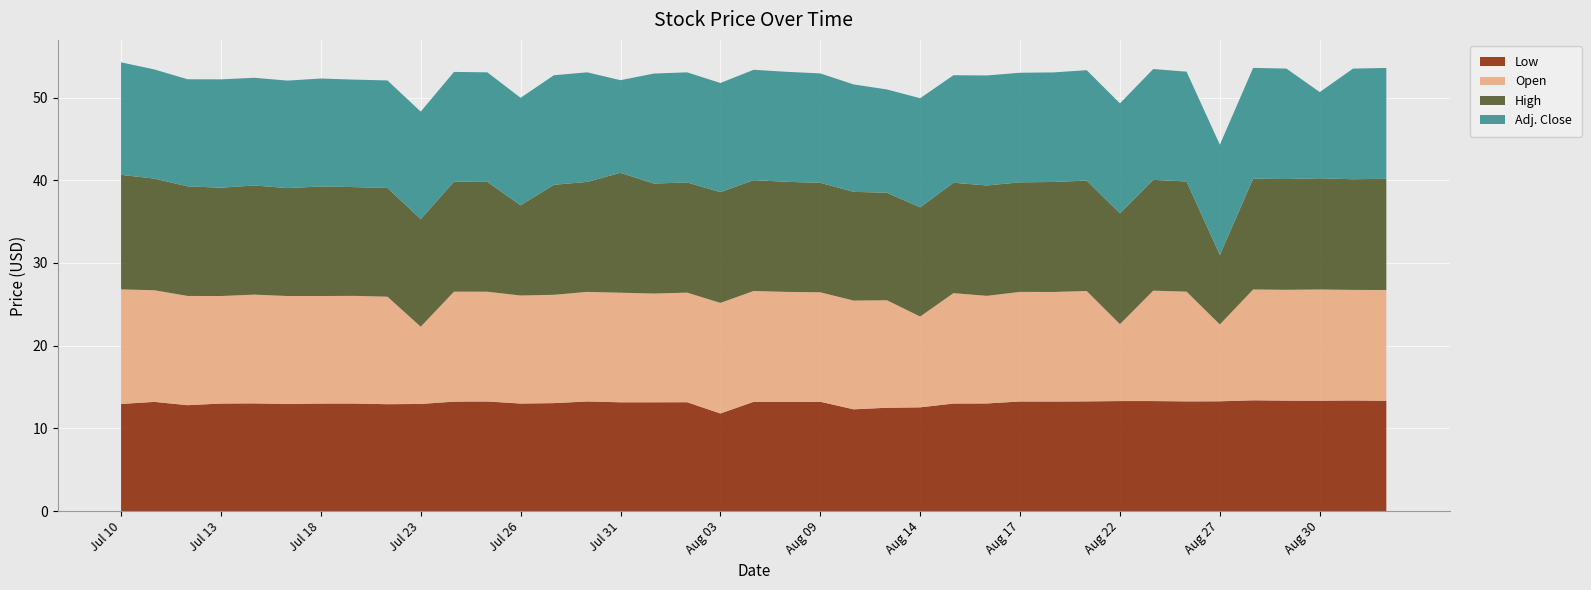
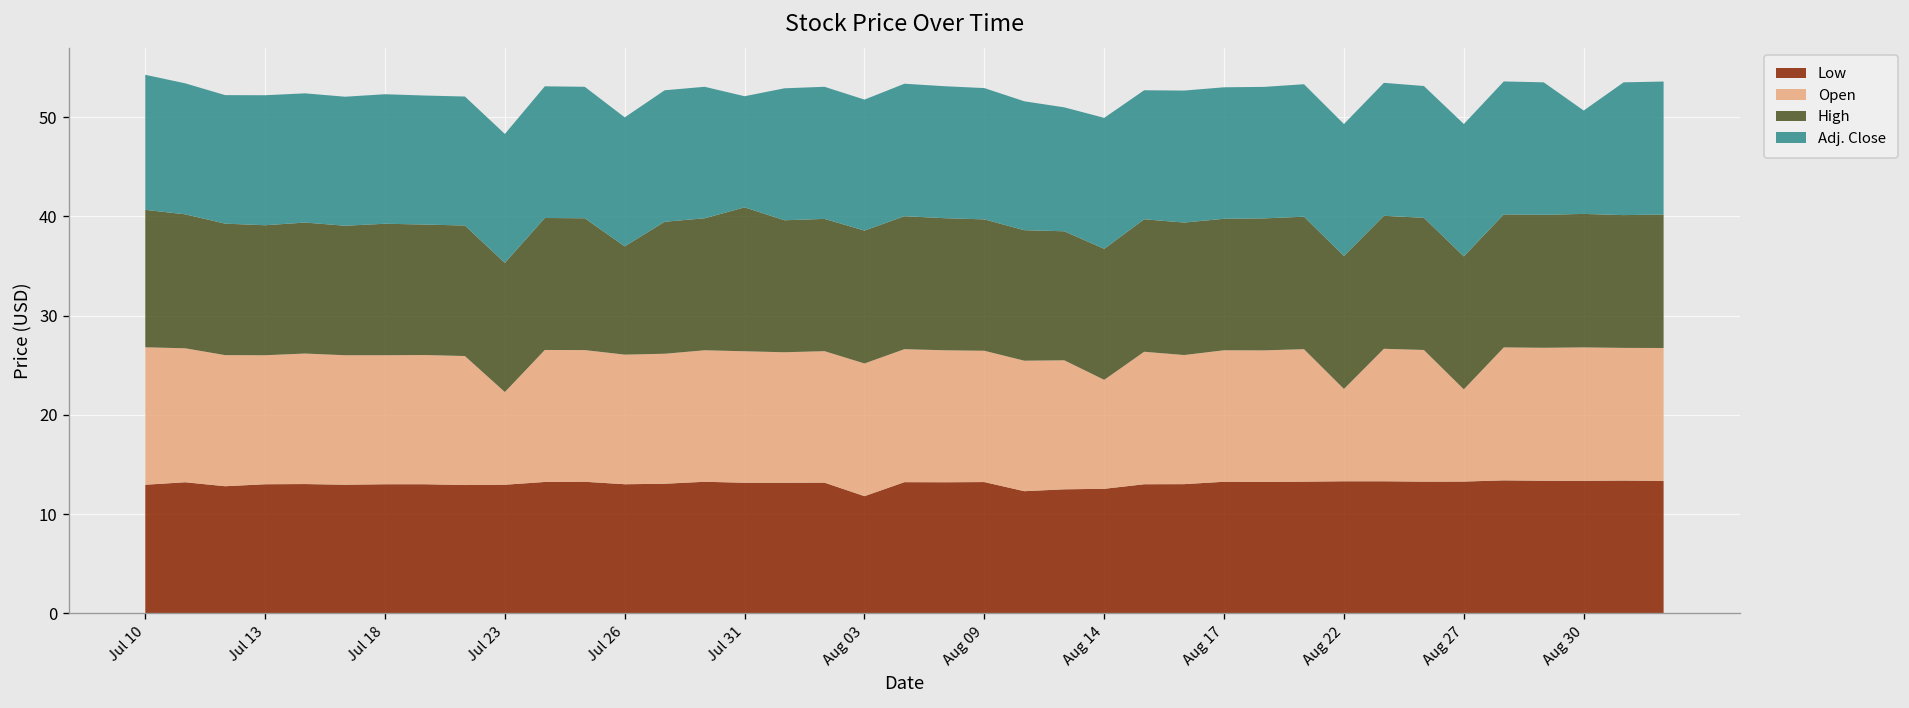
  {
    "Low": {
      "Jul 10": 13,
      "Jul 13": 13,
      "Jul 18": 13,
      "Jul 23": 13,
      "Jul 26": 13,
      "Jul 31": 13,
      "Aug 03": 12,
      "Aug 09": 13,
      "Aug 14": 13,
      "Aug 17": 13,
      "Aug 22": 13,
      "Aug 27": 13,
      "Aug 30": 13
    },
    "Open": {
      "Jul 10": 14,
      "Jul 13": 13,
      "Jul 18": 13,
      "Jul 23": 9,
      "Jul 26": 13,
      "Jul 31": 13,
      "Aug 03": 13,
      "Aug 09": 13,
      "Aug 14": 11,
      "Aug 17": 13,
      "Aug 22": 9,
      "Aug 27": 9,
      "Aug 30": 13
    },
    "High": {
      "Jul 10": 14,
      "Jul 13": 13,
      "Jul 18": 13,
      "Jul 23": 13,
      "Jul 26": 11,
      "Jul 31": 15,
      "Aug 03": 13,
      "Aug 09": 13,
      "Aug 14": 13,
      "Aug 17": 13,
      "Aug 22": 13,
-     "Aug 27": 8,
+     "Aug 27": 13,
      "Aug 30": 13
    },
    "Adj. Close": {
      "Jul 10": 14,
      "Jul 13": 13,
      "Jul 18": 13,
      "Jul 23": 13,
      "Jul 26": 13,
      "Jul 31": 11,
      "Aug 03": 13,
      "Aug 09": 13,
      "Aug 14": 13,
      "Aug 17": 13,
      "Aug 22": 13,
      "Aug 27": 13,
      "Aug 30": 10
    }
  }
